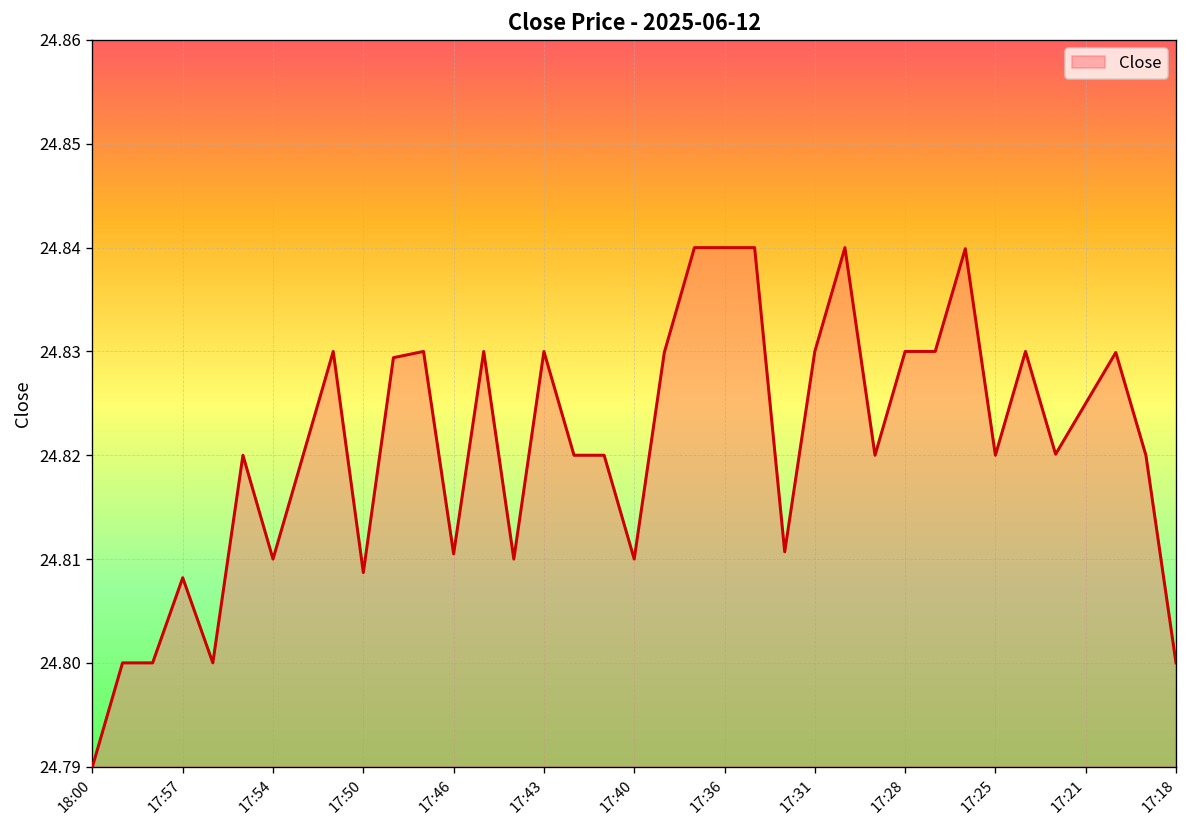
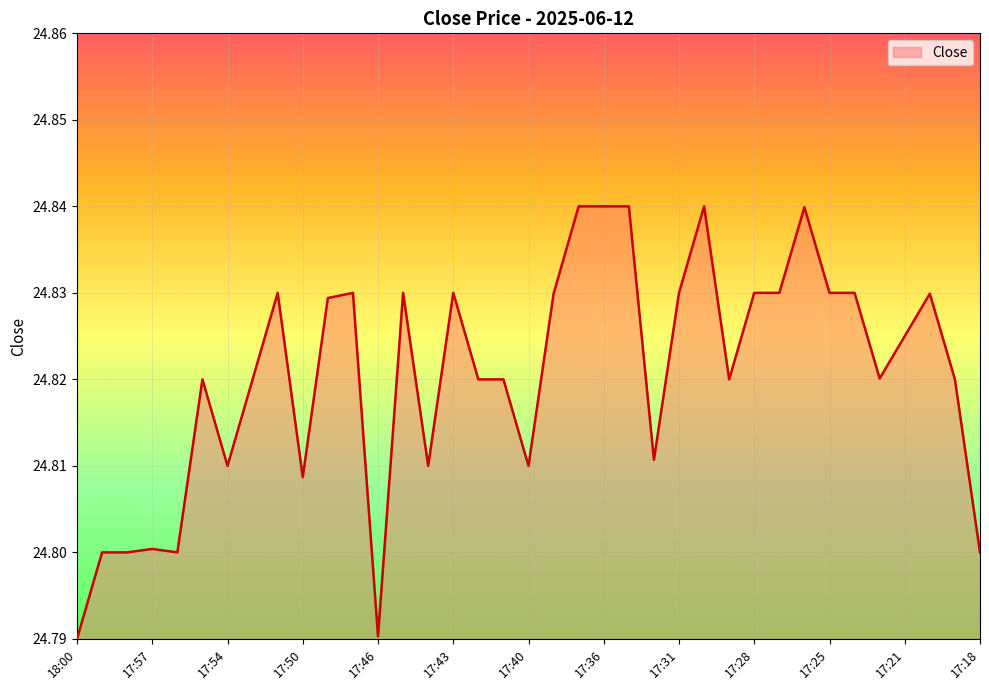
  {
    "18:00": 24.790,
-   "17:57": 24.808,
+   "17:57": 24.800,
    "17:54": 24.810,
    "17:50": 24.809,
-   "17:46": 24.811,
+   "17:46": 24.790,
    "17:43": 24.830,
    "17:40": 24.810,
    "17:36": 24.840,
    "17:31": 24.830,
    "17:28": 24.830,
-   "17:25": 24.82,
+   "17:25": 24.83,
    "17:21": 24.825,
    "17:18": 24.800
  }
